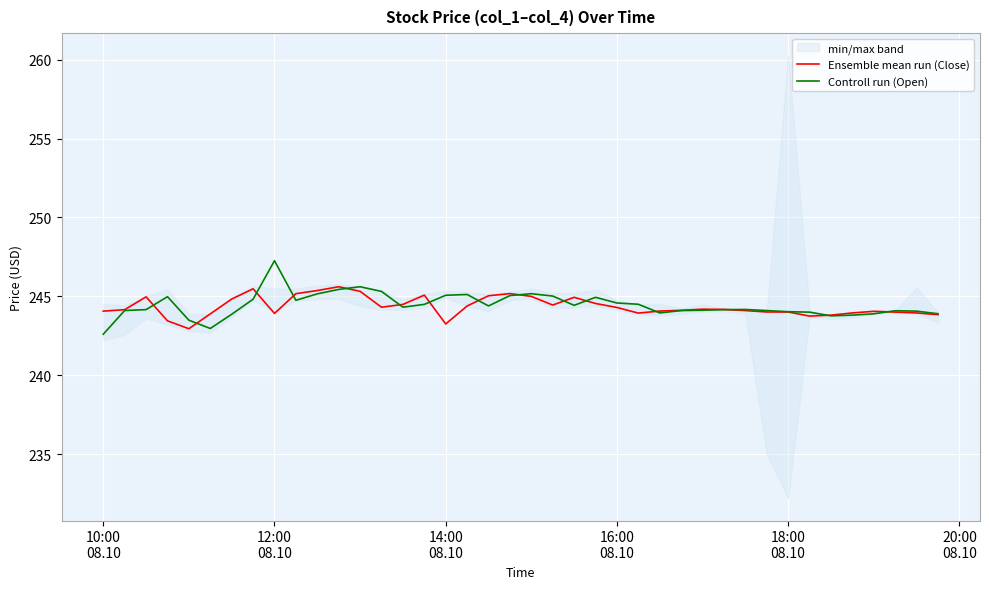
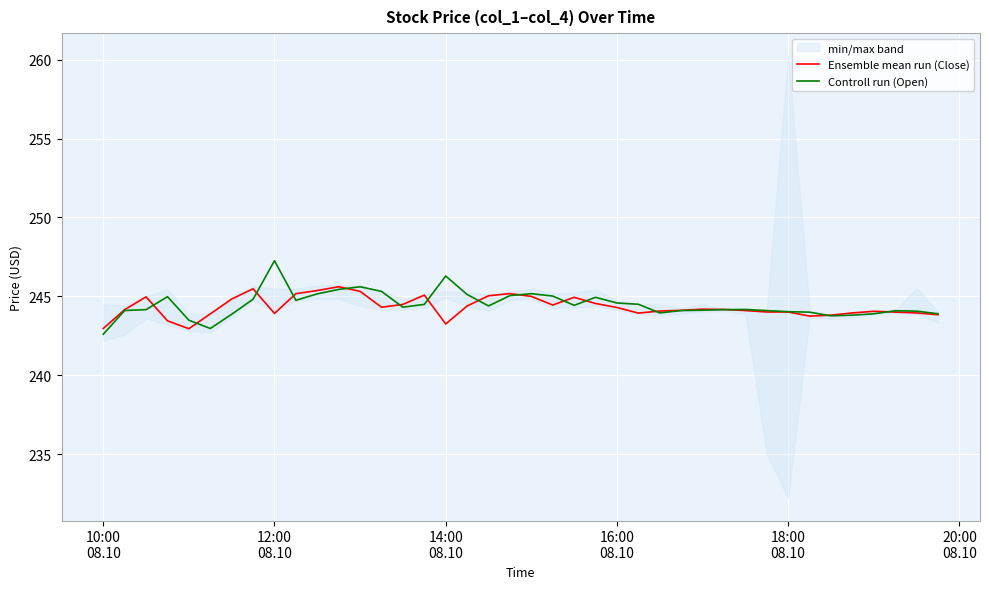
  {
    "Ensemble mean run (Close)": {
-     "10:00 08.10": 244.1,
+     "10:00 08.10": 243.0,
      "12:00 08.10": 243.9,
      "14:00 08.10": 243.3,
      "16:00 08.10": 244.3
    },
    "Controll run (Open)": {
      "10:00 08.10": 242.6,
      "12:00 08.10": 247.3,
-     "14:00 08.10": 245.1,
+     "14:00 08.10": 246.3,
      "16:00 08.10": 244.6
    }
  }
